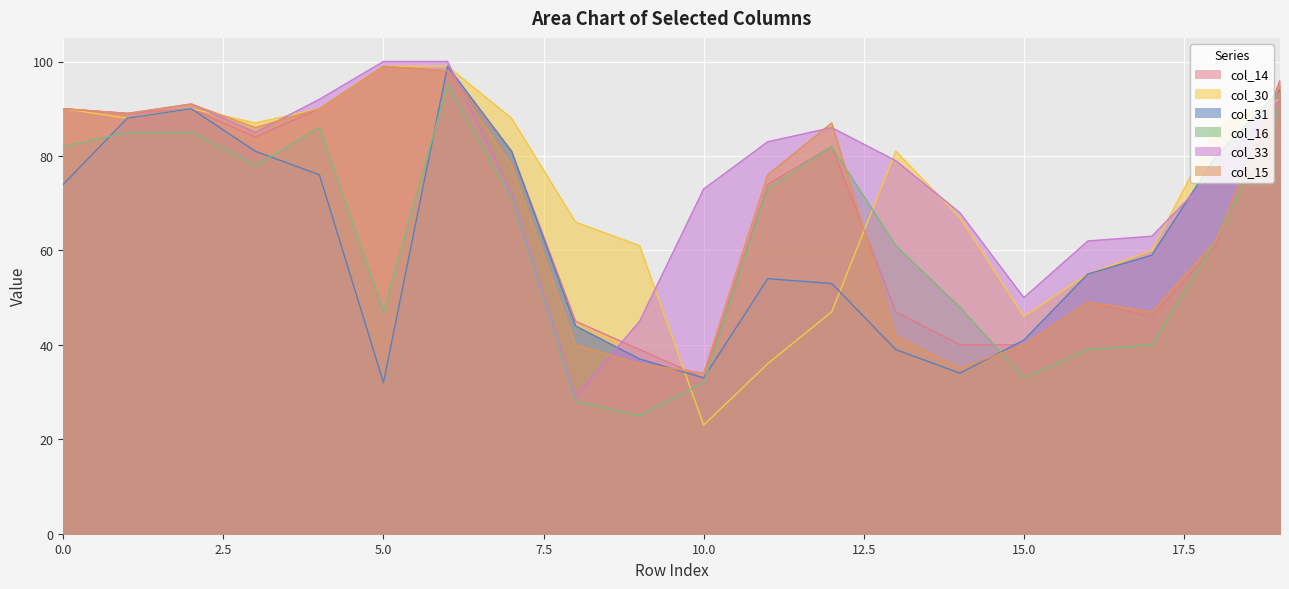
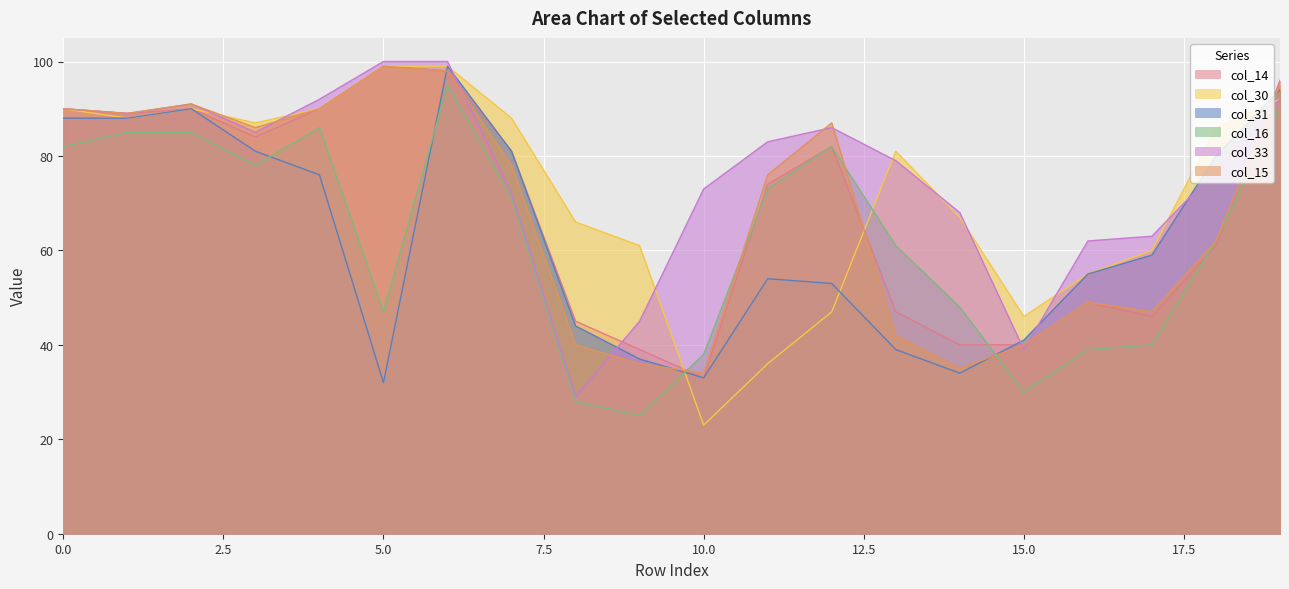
  {
    "col_31": {
-     "0.0": 74,
+     "0.0": 88,
      "5.0": 32,
      "15.0": 41
    },
    "col_16": {
      "0.0": 82,
      "5.0": 47,
-     "10.0": 32,
-     "15.0": 33
+     "10.0": 38,
+     "15.0": 30
    },
    "col_33": {
      "5.0": 100,
      "10.0": 73,
-     "15.0": 50
+     "15.0": 39
    }
  }
